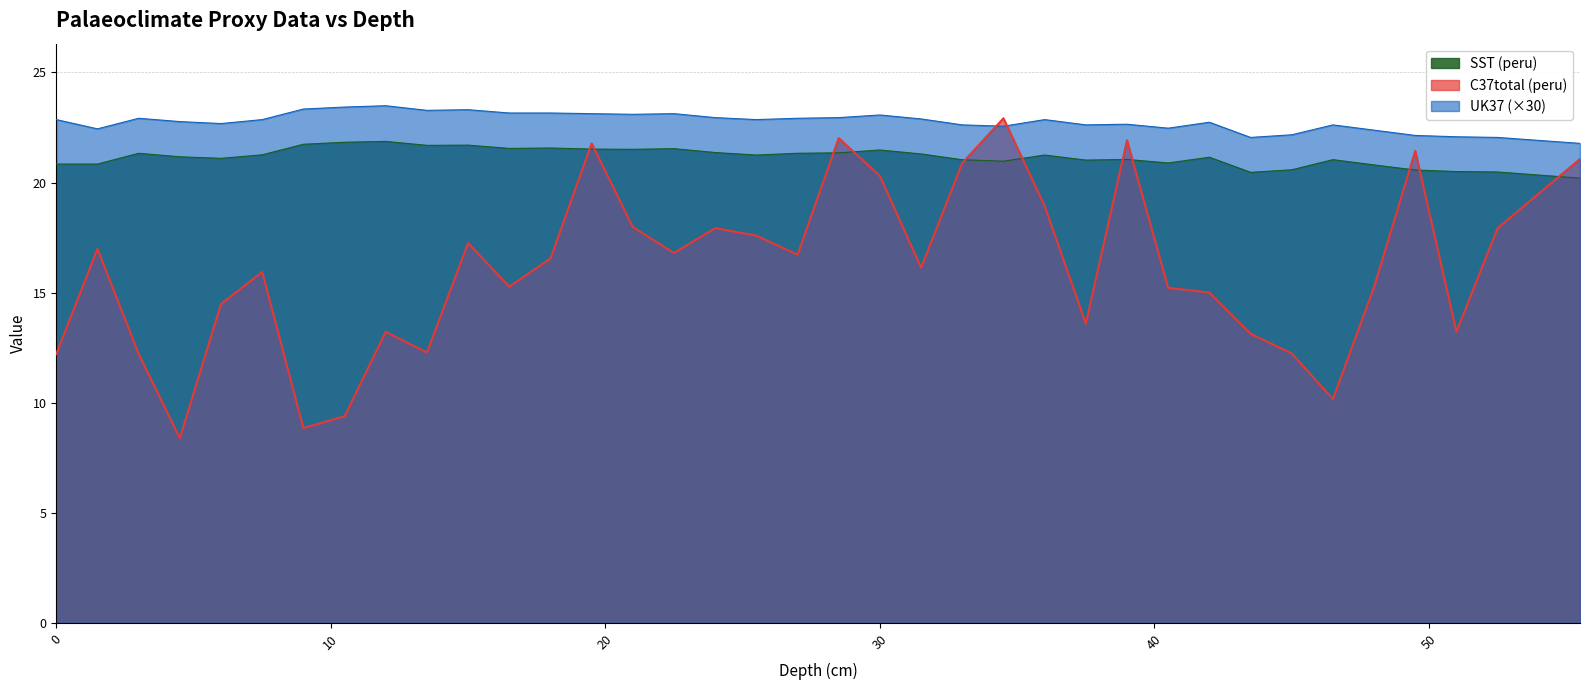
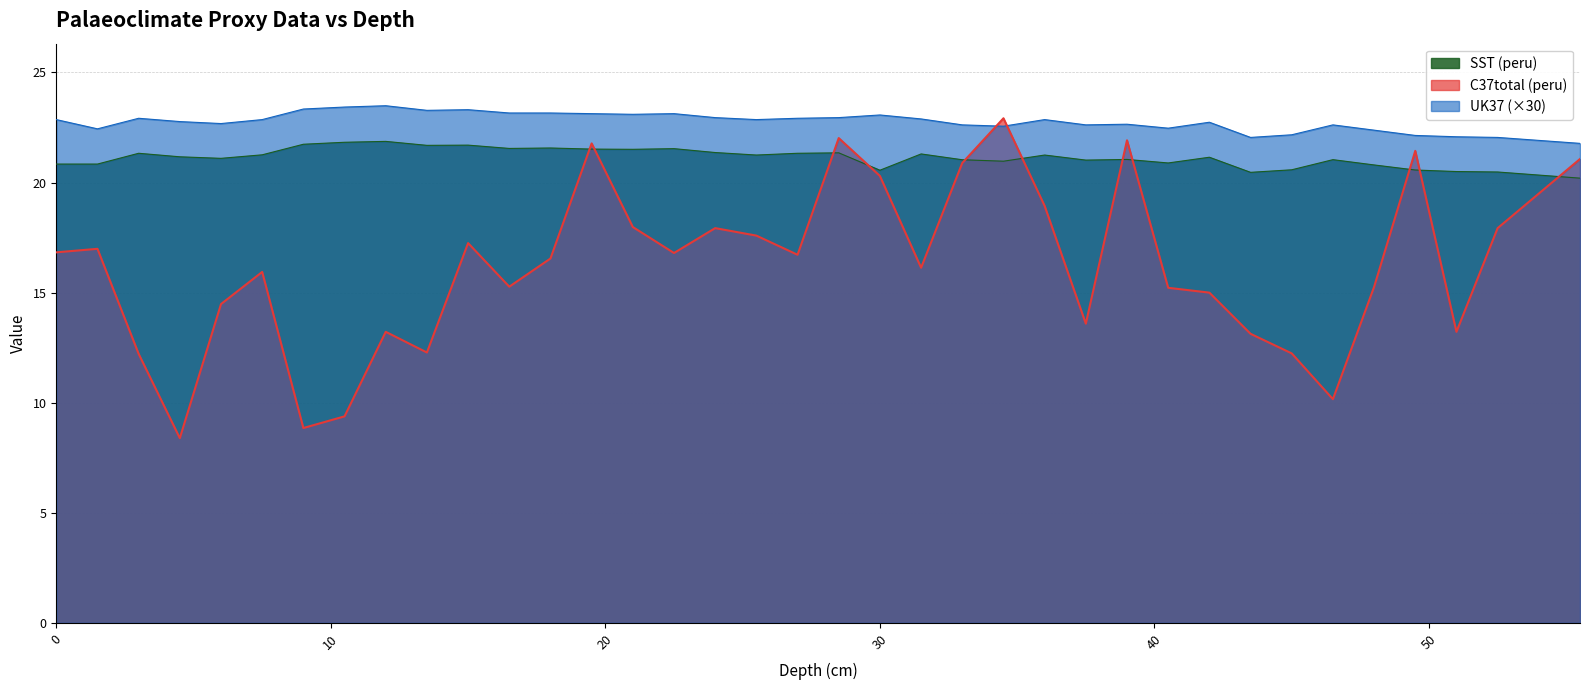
  {
    "SST (peru)": {
      "0": 20.8,
-     "30": 21.5
+     "30": 20.6
    },
    "C37total (peru)": {
-     "0": 12.2,
+     "0": 16.8,
      "30": 20.3
    },
    "UK37 (×30)": {
      "0": 22.9,
      "30": 23.1
    }
  }
